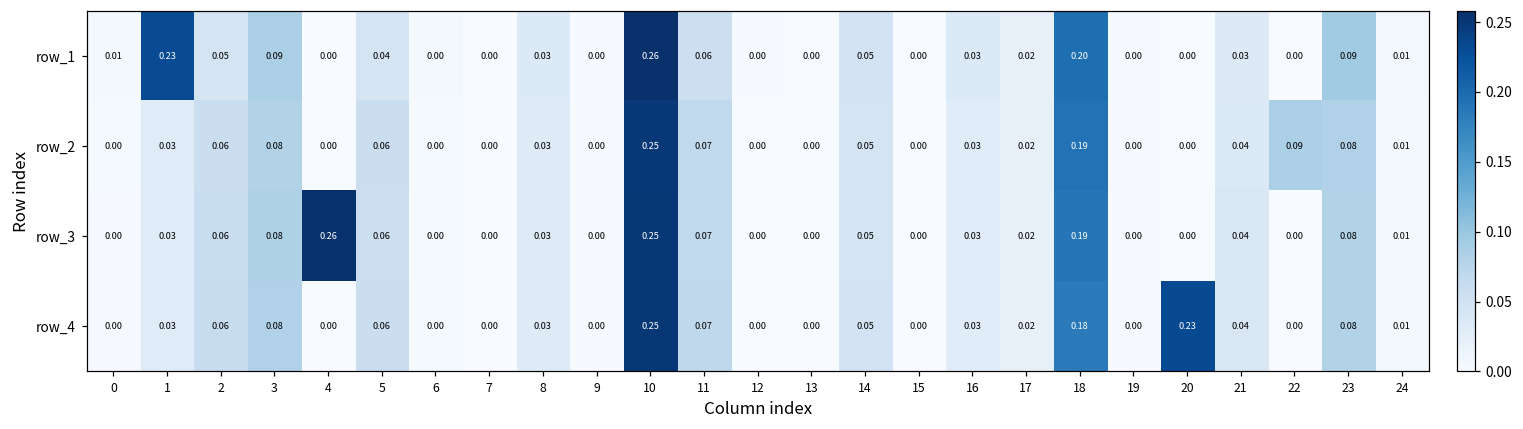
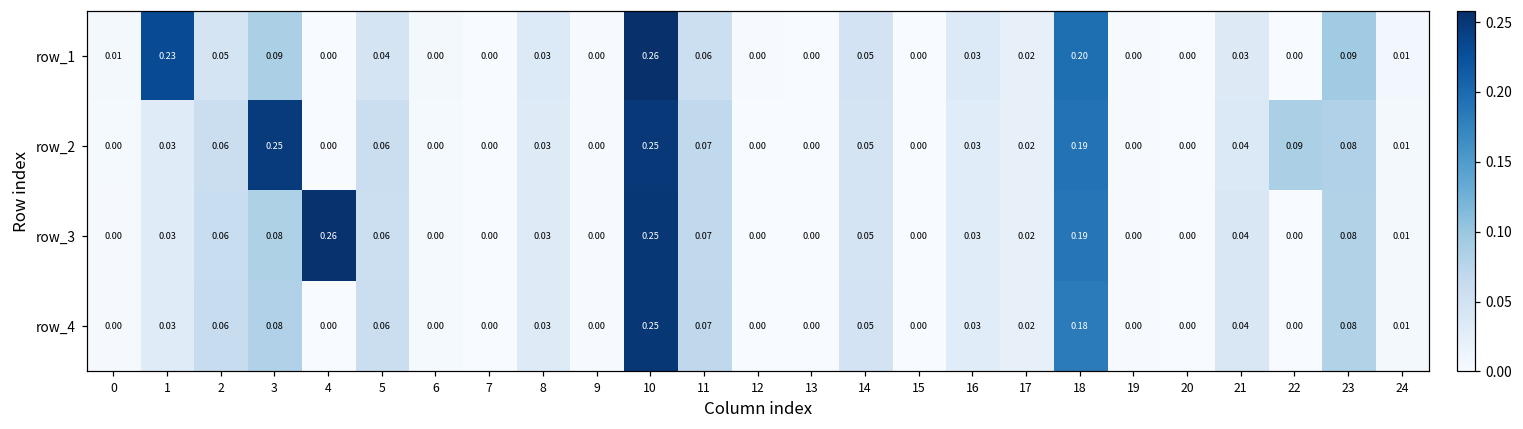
  {
    "row_1": {
      "0": 0.01,
      "1": 0.23,
      "2": 0.05,
      "3": 0.09,
      "4": 0.00,
      "5": 0.04,
      "6": 0.00,
      "7": 0.00,
      "8": 0.03,
      "9": 0.00,
      "10": 0.26,
      "11": 0.06,
      "12": 0.00,
      "13": 0.00,
      "14": 0.05,
      "15": 0.00,
      "16": 0.03,
      "17": 0.02,
      "18": 0.20,
      "19": 0.00,
      "20": 0.00,
      "21": 0.03,
      "22": 0.00,
      "23": 0.09,
      "24": 0.01
    },
    "row_2": {
      "0": 0.00,
      "1": 0.03,
      "2": 0.06,
-     "3": 0.08,
+     "3": 0.25,
      "4": 0.00,
      "5": 0.06,
      "6": 0.00,
      "7": 0.00,
      "8": 0.03,
      "9": 0.00,
      "10": 0.25,
      "11": 0.07,
      "12": 0.00,
      "13": 0.00,
      "14": 0.05,
      "15": 0.00,
      "16": 0.03,
      "17": 0.02,
      "18": 0.19,
      "19": 0.00,
      "20": 0.00,
      "21": 0.04,
      "22": 0.09,
      "23": 0.08,
      "24": 0.01
    },
    "row_3": {
      "0": 0.00,
      "1": 0.03,
      "2": 0.06,
      "3": 0.08,
      "4": 0.26,
      "5": 0.06,
      "6": 0.00,
      "7": 0.00,
      "8": 0.03,
      "9": 0.00,
      "10": 0.25,
      "11": 0.07,
      "12": 0.00,
      "13": 0.00,
      "14": 0.05,
      "15": 0.00,
      "16": 0.03,
      "17": 0.02,
      "18": 0.19,
      "19": 0.00,
      "20": 0.00,
      "21": 0.04,
      "22": 0.00,
      "23": 0.08,
      "24": 0.01
    },
    "row_4": {
      "0": 0.00,
      "1": 0.03,
      "2": 0.06,
      "3": 0.08,
      "4": 0.00,
      "5": 0.06,
      "6": 0.00,
      "7": 0.00,
      "8": 0.03,
      "9": 0.00,
      "10": 0.25,
      "11": 0.07,
      "12": 0.00,
      "13": 0.00,
      "14": 0.05,
      "15": 0.00,
      "16": 0.03,
      "17": 0.02,
      "18": 0.18,
      "19": 0.00,
-     "20": 0.23,
+     "20": 0.00,
      "21": 0.04,
      "22": 0.00,
      "23": 0.08,
      "24": 0.01
    }
  }
